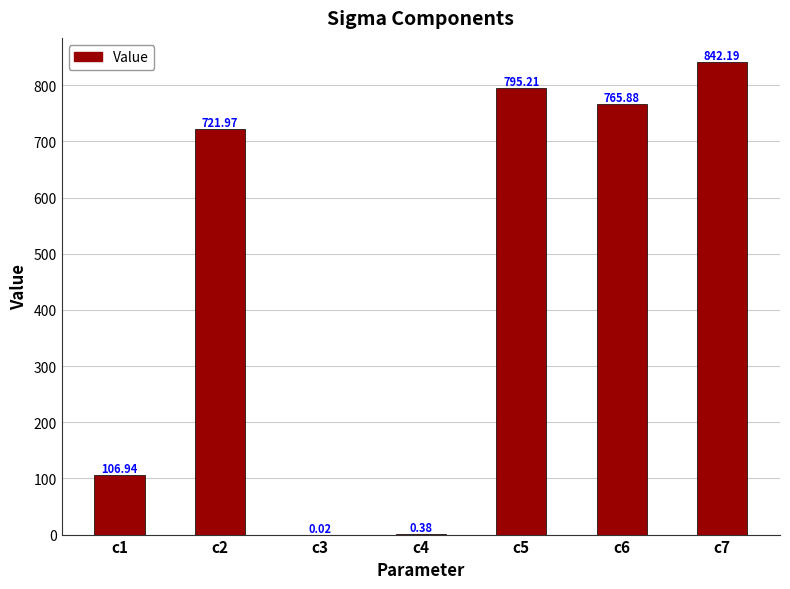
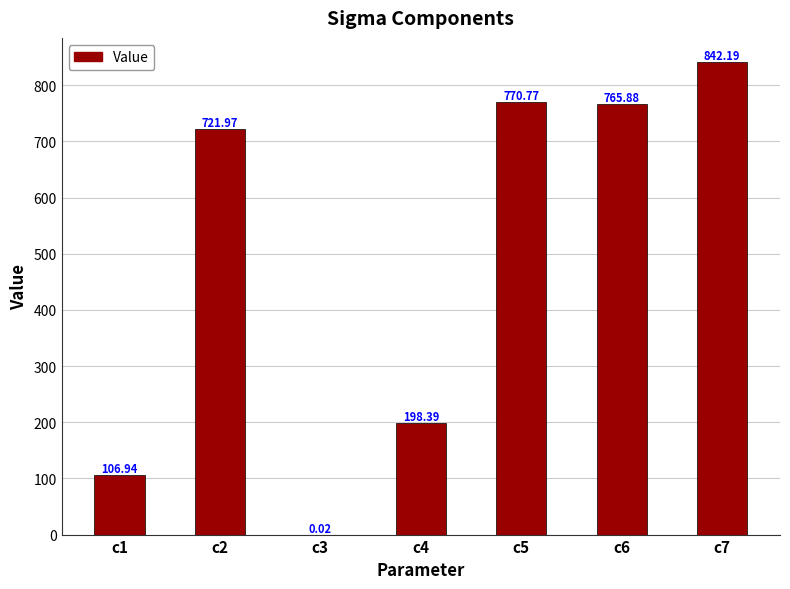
  {
    "c1": 106.94,
    "c2": 721.97,
    "c3": 0.02,
-   "c4": 0.38,
-   "c5": 795.21,
+   "c4": 198.39,
+   "c5": 770.77,
    "c6": 765.88,
    "c7": 842.19
  }
